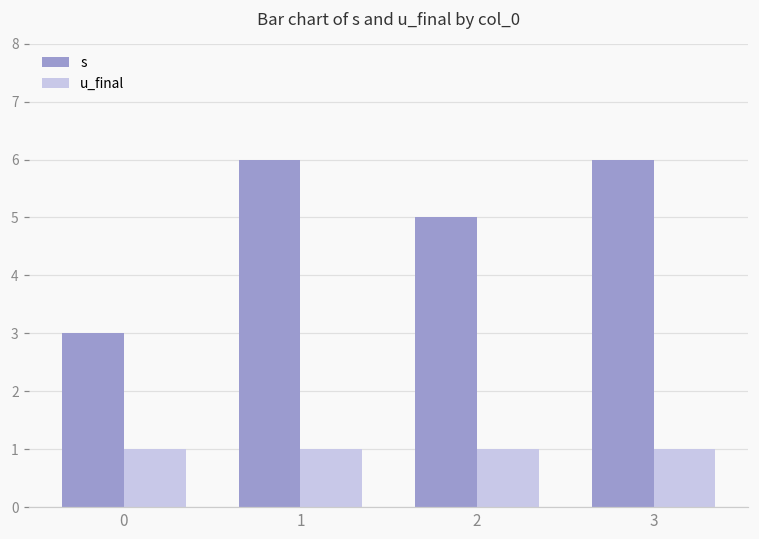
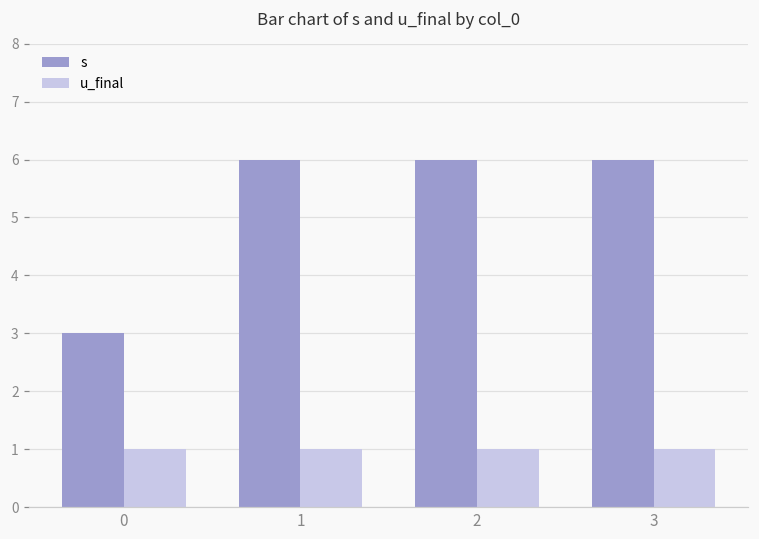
  {
    "s": {
      "0": 3,
      "1": 6,
-     "2": 5,
+     "2": 6,
      "3": 6
    },
    "u_final": {
      "0": 1,
      "1": 1,
      "2": 1,
      "3": 1
    }
  }
